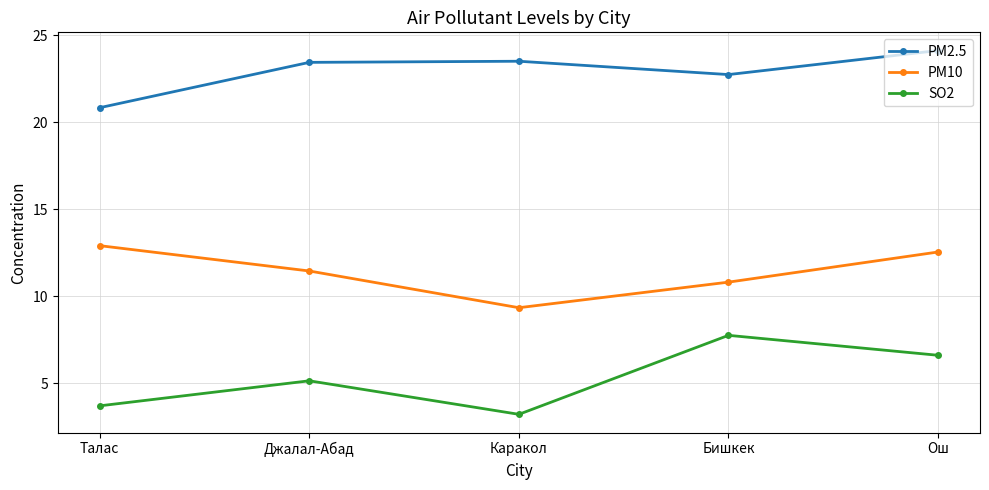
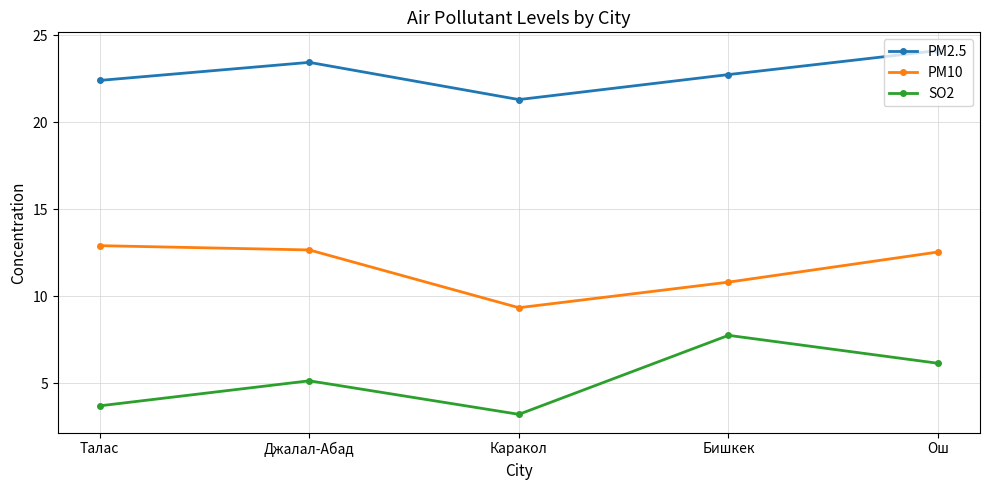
  {
    "PM2.5": {
-     "Талас": 20.8,
+     "Талас": 22.4,
      "Джалал-Абад": 23.5,
-     "Каракол": 23.5,
+     "Каракол": 21.3,
      "Бишкек": 22.8
    },
    "PM10": {
      "Талас": 12.9,
-     "Джалал-Абад": 11.5,
+     "Джалал-Абад": 12.7,
      "Каракол": 9.3,
      "Бишкек": 10.8,
      "Ош": 12.5
    },
    "SO2": {
      "Талас": 3.7,
      "Джалал-Абад": 5.1,
      "Каракол": 3.2,
      "Бишкек": 7.8,
-     "Ош": 6.6
+     "Ош": 6.1
    }
  }
